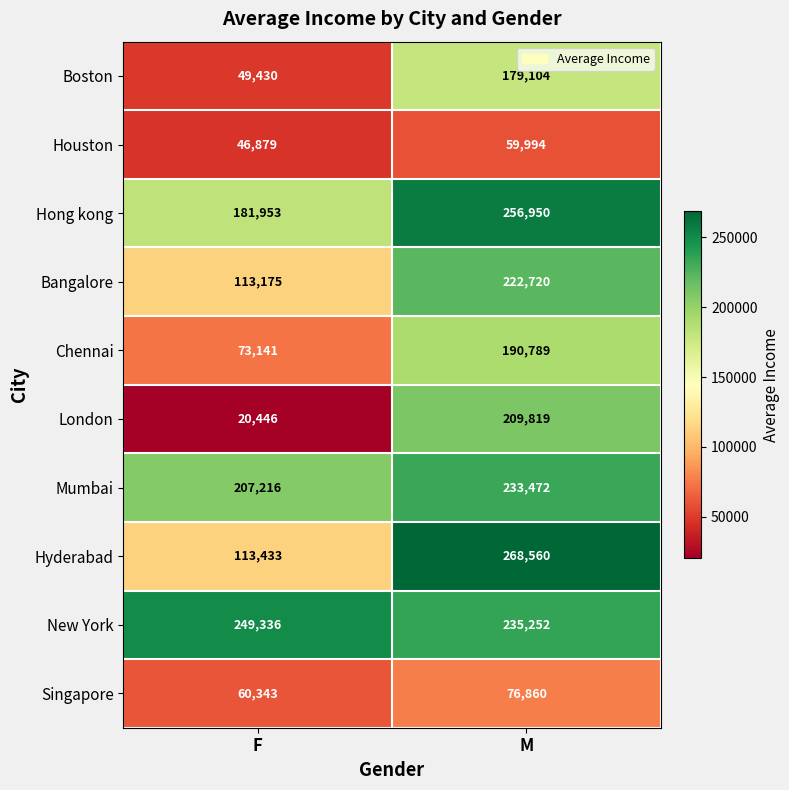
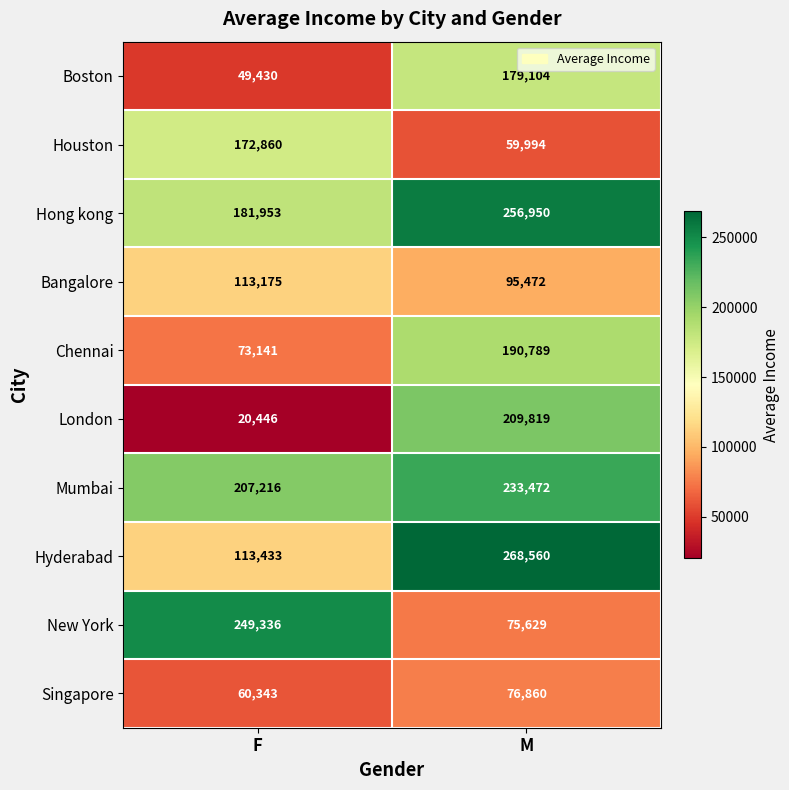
  {
    "Boston": {
      "F": "49,430"
    },
    "Houston": {
-     "F": "46,879",
+     "F": "172,860",
      "M": "59,994"
    },
    "Hong kong": {
      "F": "181,953",
      "M": "256,950"
    },
    "Bangalore": {
      "F": "113,175",
-     "M": "222,720"
+     "M": "95,472"
    },
    "Chennai": {
      "F": "73,141",
      "M": "190,789"
    },
    "London": {
      "F": "20,446",
      "M": "209,819"
    },
    "Mumbai": {
      "F": "207,216",
      "M": "233,472"
    },
    "Hyderabad": {
      "F": "113,433",
      "M": "268,560"
    },
    "New York": {
      "F": "249,336",
-     "M": "235,252"
+     "M": "75,629"
    },
    "Singapore": {
      "F": "60,343",
      "M": "76,860"
    }
  }
